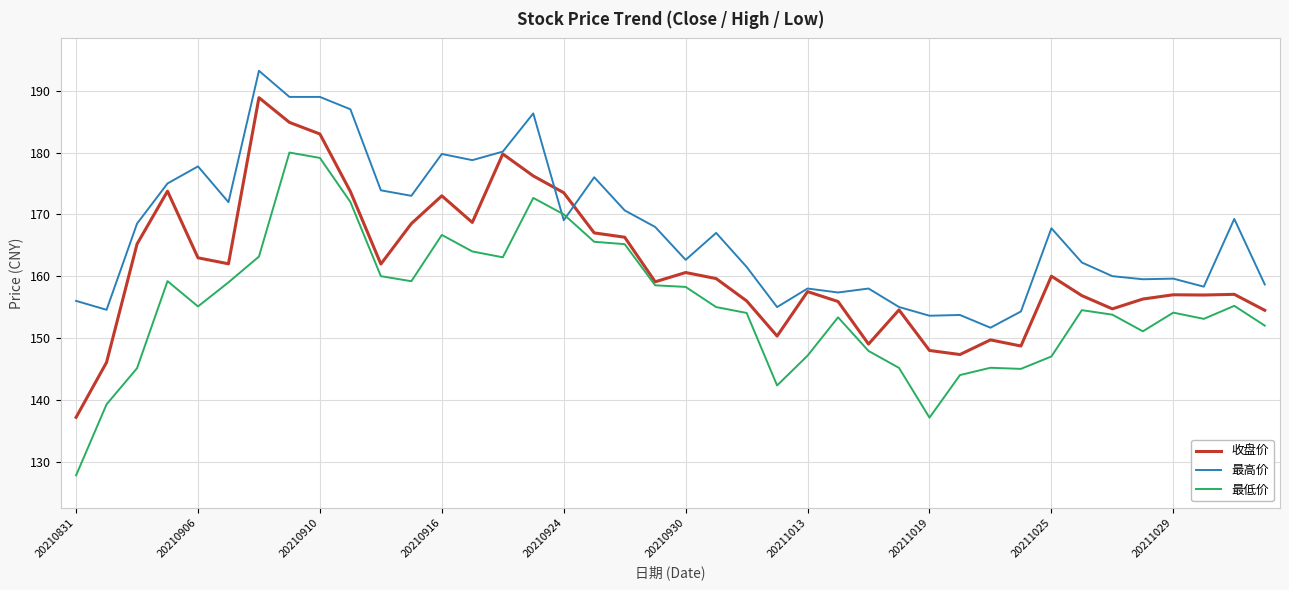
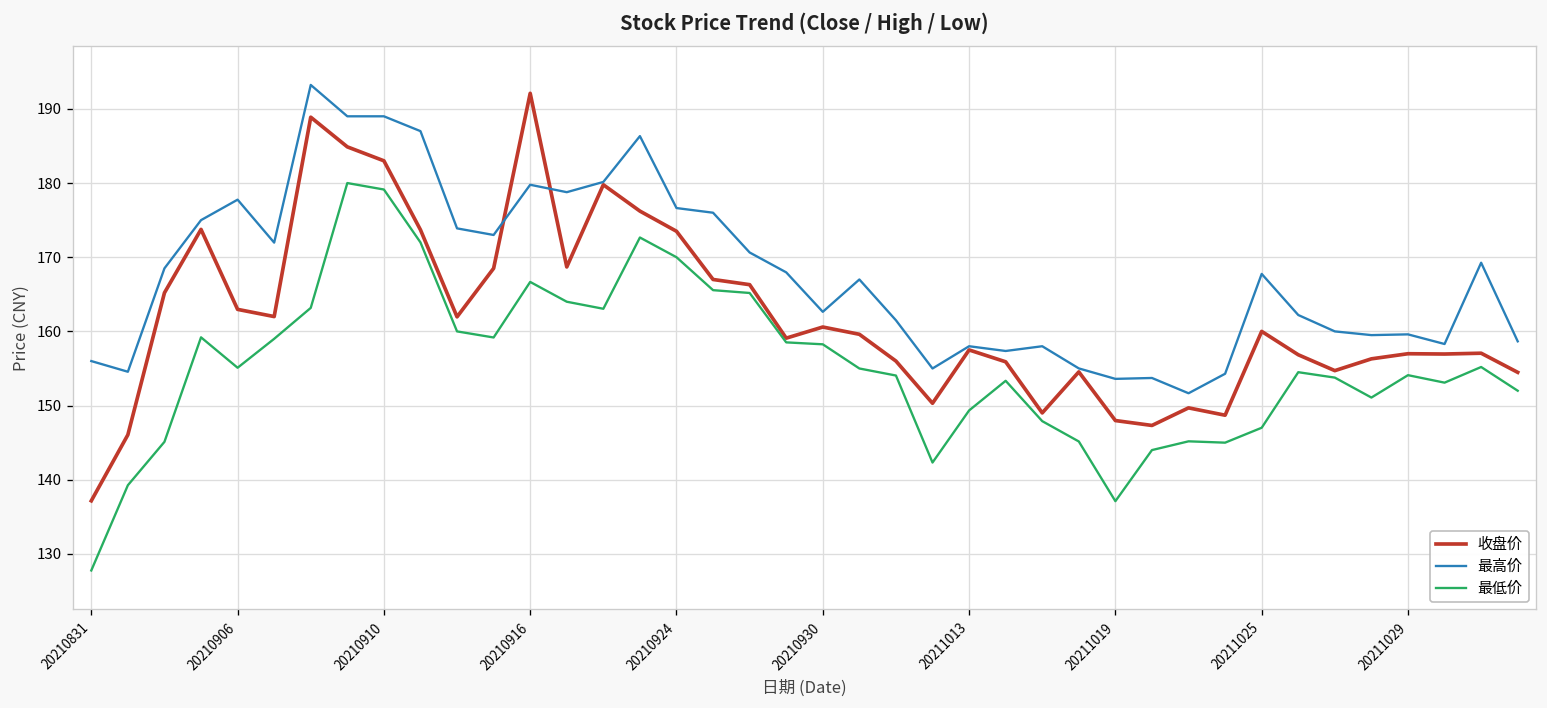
  {
    "收盘价": {
      "20210831": 137,
      "20210906": 163,
      "20210910": 183,
-     "20210916": 173,
+     "20210916": 192,
      "20210924": 174,
      "20210930": 161,
      "20211013": 158,
      "20211019": 148,
      "20211025": 160,
      "20211029": 157
    },
    "最高价": {
      "20210831": 156,
      "20210906": 178,
      "20210910": 189,
      "20210916": 180,
-     "20210924": 169,
+     "20210924": 177,
      "20210930": 163,
      "20211013": 158,
      "20211019": 154,
      "20211025": 168,
      "20211029": 160
    },
    "最低价": {
      "20210831": 128,
      "20210906": 155,
      "20210910": 179,
      "20210916": 167,
      "20210924": 170,
      "20210930": 158,
-     "20211013": 147,
+     "20211013": 149,
      "20211019": 137,
      "20211025": 147,
      "20211029": 154
    }
  }
